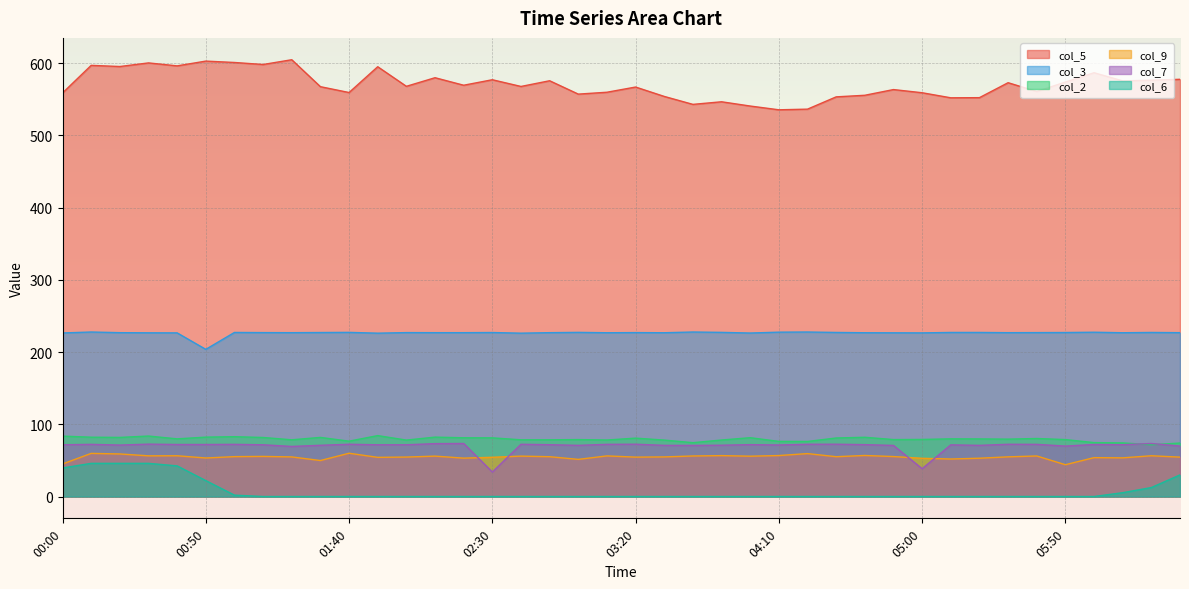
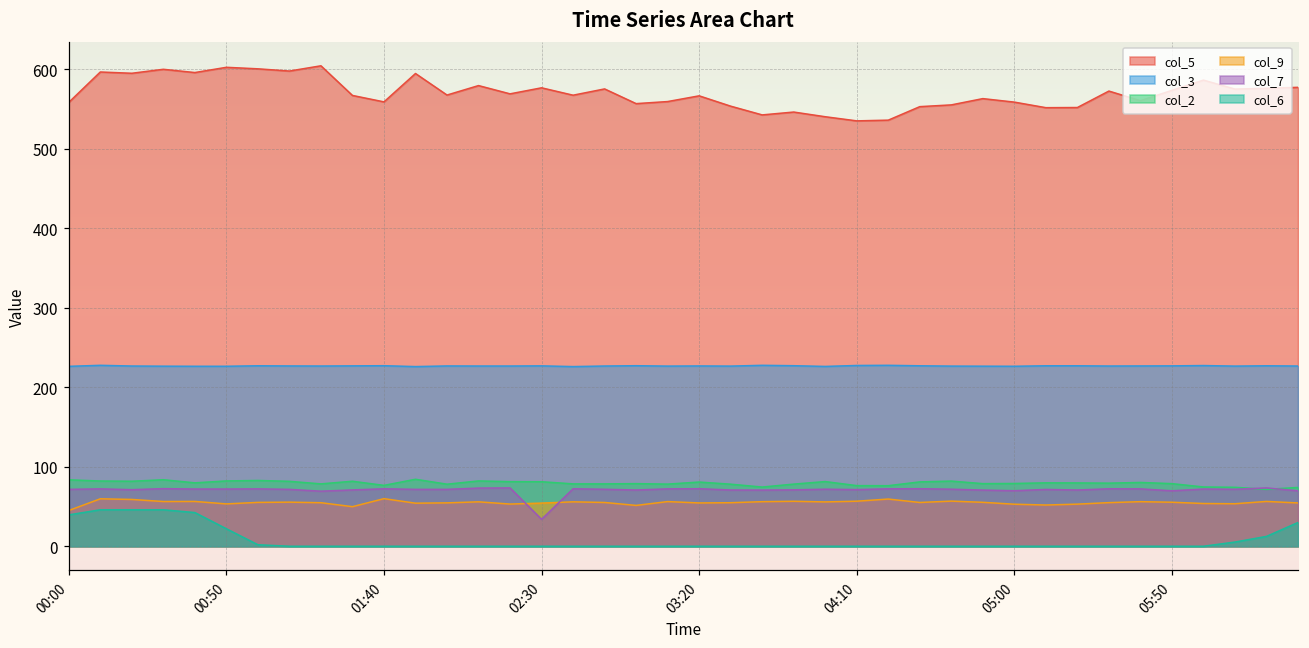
  {
    "col_5": {
      "00:00": 560,
      "00:50": 600,
      "01:40": 560,
      "02:30": 580,
      "03:20": 570,
      "04:10": 540,
      "05:00": 560
    },
    "col_3": {
      "00:00": 230,
-     "00:50": 200,
+     "00:50": 230,
      "01:40": 230,
      "02:30": 230,
      "03:20": 230,
      "04:10": 230,
      "05:00": 230,
      "05:50": 230
    },
    "col_9": {
      "00:00": 50,
      "00:50": 50,
      "01:40": 60,
      "02:30": 50,
      "03:20": 50,
      "04:10": 60,
      "05:00": 50,
-     "05:50": 40
+     "05:50": 60
    },
    "col_7": {
      "00:00": 70,
      "00:50": 70,
      "01:40": 70,
      "02:30": 30,
      "03:20": 70,
      "04:10": 70,
-     "05:00": 40,
+     "05:00": 70,
      "05:50": 70
    }
  }
